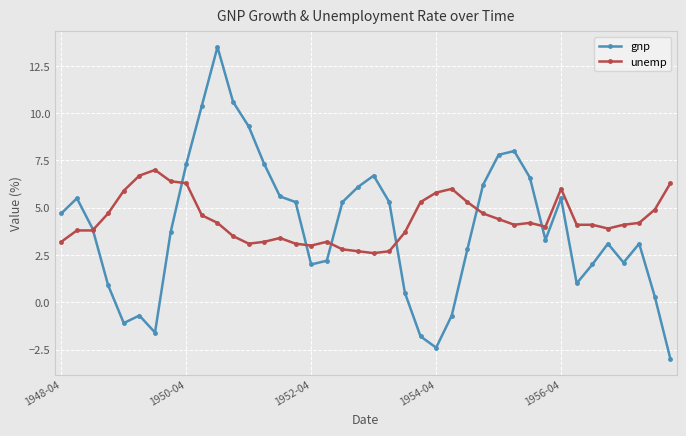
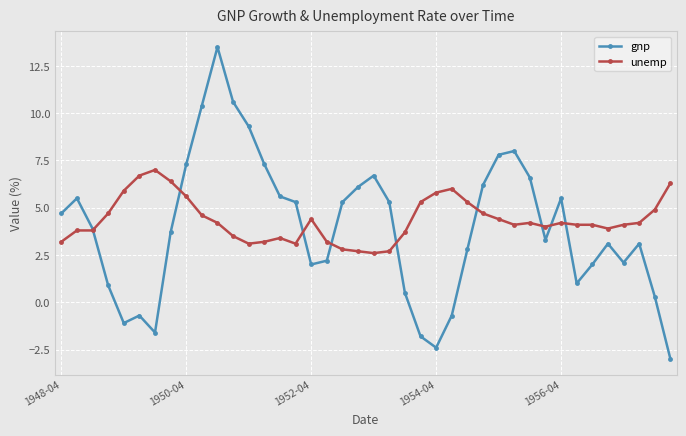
  {
    "gnp": {
      "1948-04": 4.7,
      "1950-04": 7.3,
      "1952-04": 2.0,
      "1954-04": -2.4,
      "1956-04": 5.5
    },
    "unemp": {
      "1948-04": 3.2,
-     "1950-04": 6.3,
-     "1952-04": 3.0,
+     "1950-04": 5.6,
+     "1952-04": 4.4,
      "1954-04": 5.8,
-     "1956-04": 6.0
+     "1956-04": 4.2
    }
  }
